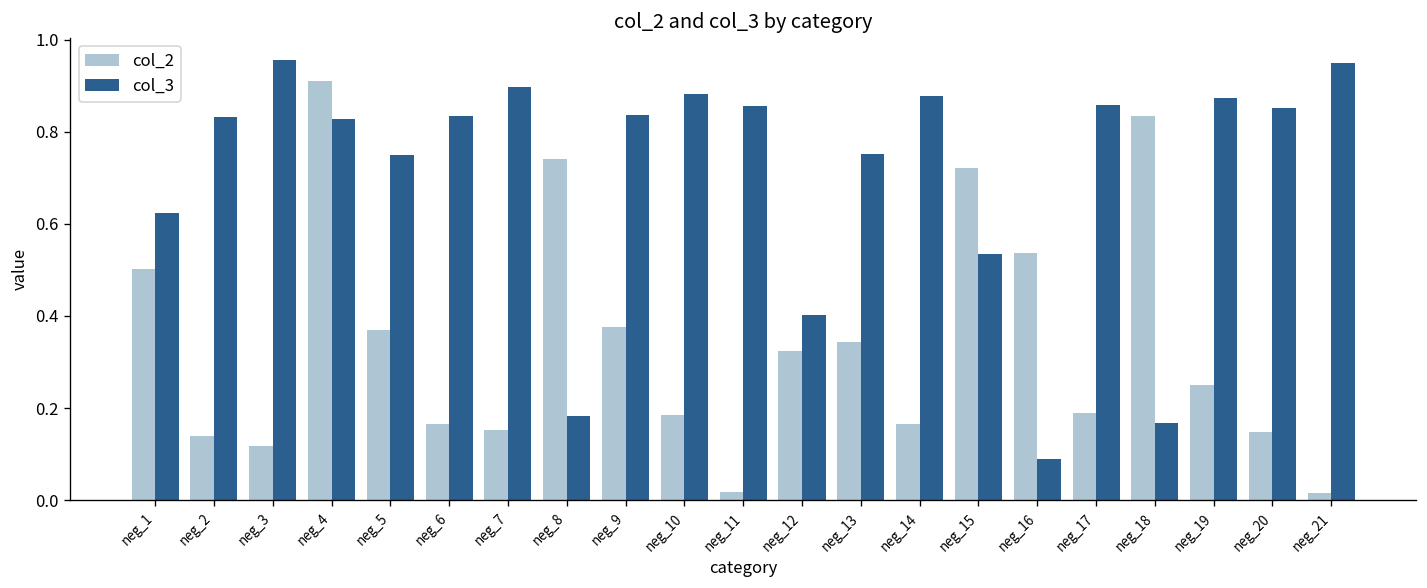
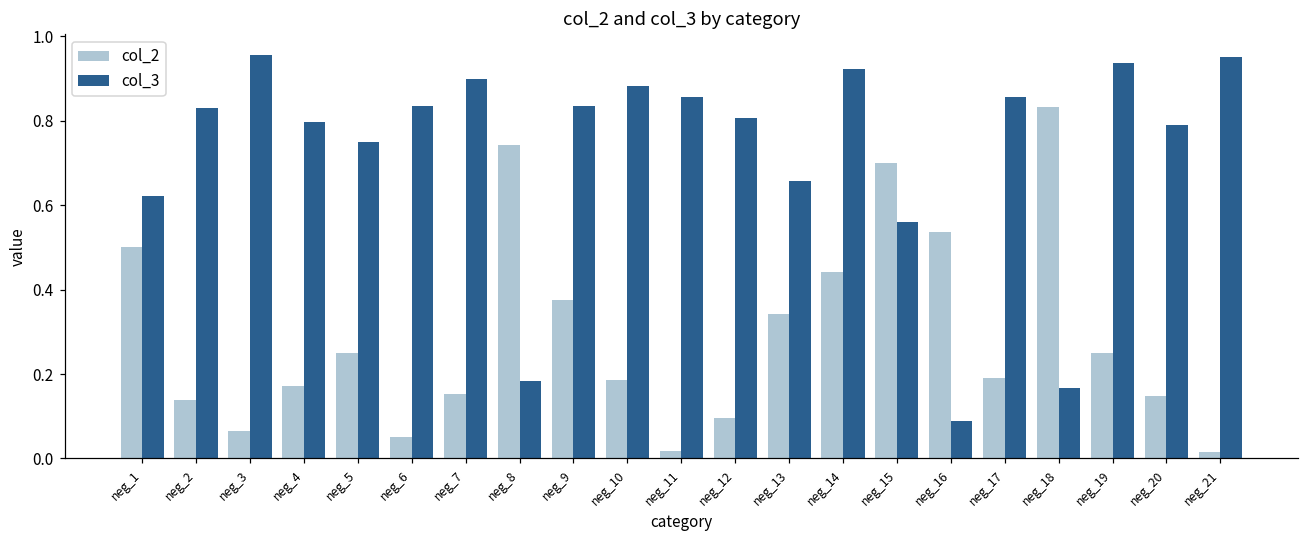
  {
    "col_2": {
      "neg_1": 0.50,
      "neg_2": 0.14,
-     "neg_3": 0.12,
-     "neg_4": 0.91,
-     "neg_5": 0.37,
-     "neg_6": 0.17,
+     "neg_3": 0.07,
+     "neg_4": 0.17,
+     "neg_5": 0.25,
+     "neg_6": 0.05,
      "neg_7": 0.15,
      "neg_8": 0.74,
      "neg_9": 0.38,
      "neg_10": 0.19,
      "neg_11": 0.02,
-     "neg_12": 0.32,
+     "neg_12": 0.10,
      "neg_13": 0.34,
-     "neg_14": 0.16,
-     "neg_15": 0.72,
+     "neg_14": 0.44,
+     "neg_15": 0.70,
      "neg_16": 0.54,
      "neg_17": 0.19,
      "neg_18": 0.83,
      "neg_19": 0.25,
      "neg_20": 0.15,
      "neg_21": 0.01
    },
    "col_3": {
      "neg_1": 0.62,
      "neg_2": 0.83,
      "neg_3": 0.96,
-     "neg_4": 0.83,
+     "neg_4": 0.80,
      "neg_5": 0.75,
      "neg_6": 0.83,
      "neg_7": 0.90,
      "neg_8": 0.18,
      "neg_9": 0.84,
      "neg_10": 0.88,
      "neg_11": 0.86,
-     "neg_12": 0.40,
-     "neg_13": 0.75,
-     "neg_14": 0.88,
-     "neg_15": 0.53,
+     "neg_12": 0.81,
+     "neg_13": 0.66,
+     "neg_14": 0.92,
+     "neg_15": 0.56,
      "neg_16": 0.09,
      "neg_17": 0.86,
      "neg_18": 0.17,
-     "neg_19": 0.87,
-     "neg_20": 0.85,
+     "neg_19": 0.94,
+     "neg_20": 0.79,
      "neg_21": 0.95
    }
  }
